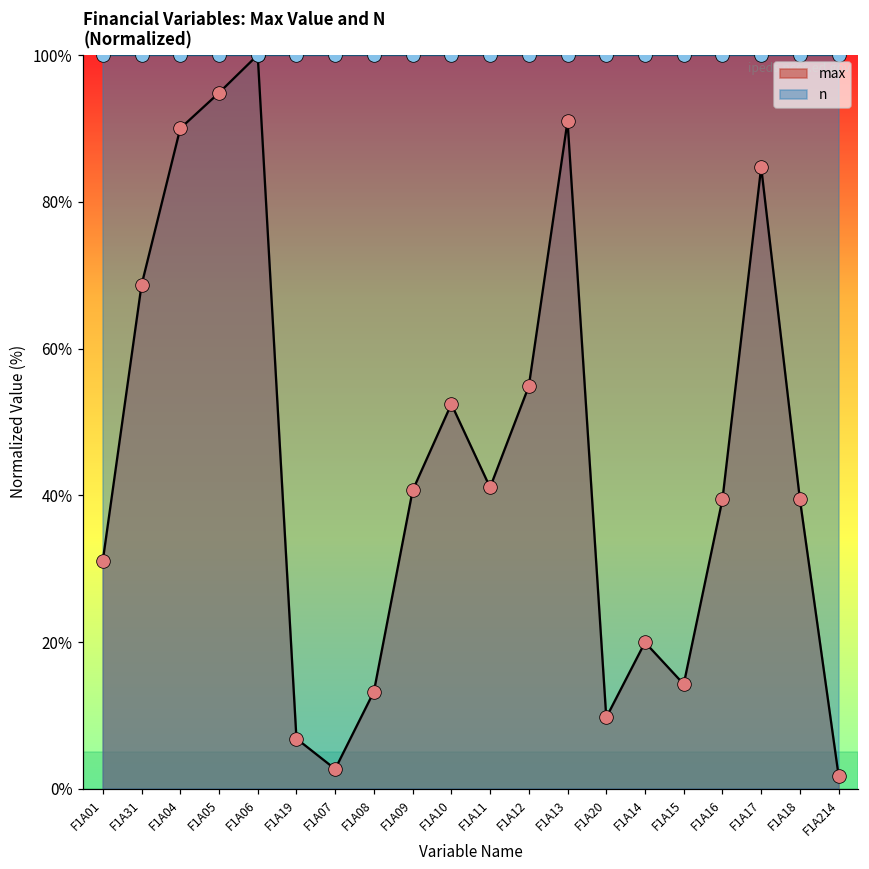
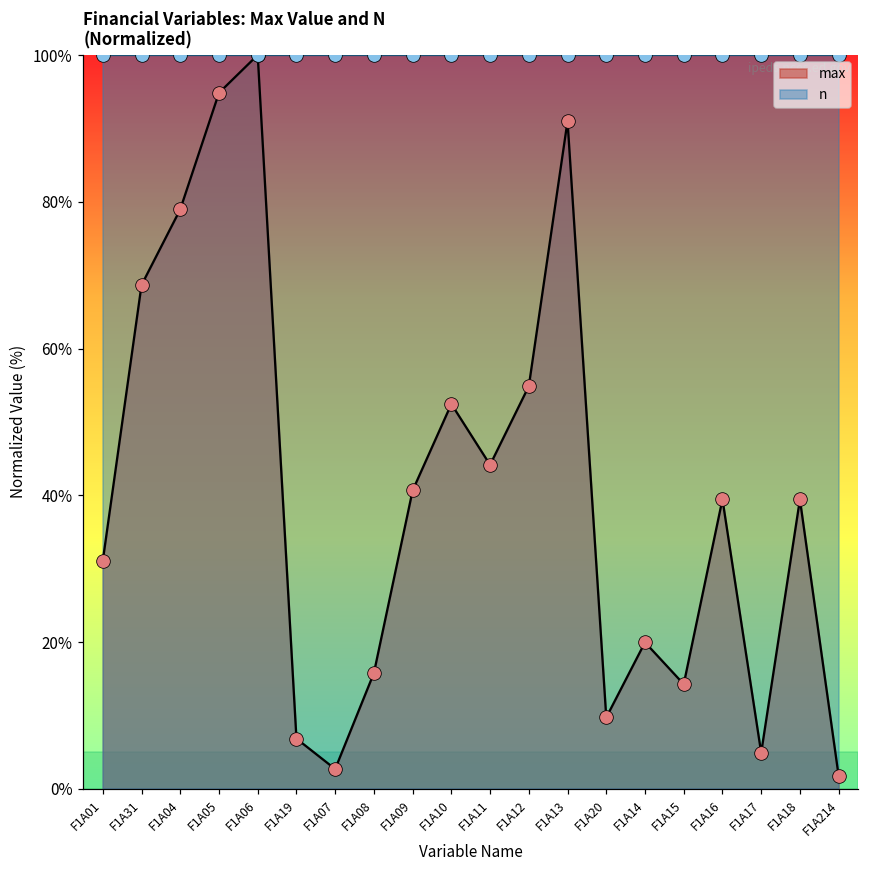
  {
    "max": {
      "F1A01": "31%",
      "F1A31": "69%",
-     "F1A04": "90%",
+     "F1A04": "79%",
      "F1A05": "95%",
      "F1A19": "7%",
      "F1A07": "3%",
-     "F1A08": "13%",
+     "F1A08": "16%",
      "F1A09": "41%",
      "F1A10": "52%",
-     "F1A11": "41%",
+     "F1A11": "44%",
      "F1A12": "55%",
      "F1A13": "91%",
      "F1A20": "10%",
      "F1A14": "20%",
      "F1A15": "14%",
      "F1A16": "39%",
-     "F1A17": "85%",
+     "F1A17": "5%",
      "F1A18": "39%",
      "F1A214": "2%"
    },
    "n": {
      "F1A01": "100%",
      "F1A31": "100%",
      "F1A04": "100%",
      "F1A05": "100%",
      "F1A19": "100%",
      "F1A07": "100%",
      "F1A08": "100%",
      "F1A09": "100%",
      "F1A10": "100%",
      "F1A11": "100%",
      "F1A12": "100%",
      "F1A13": "100%",
      "F1A20": "100%",
      "F1A14": "100%",
      "F1A15": "100%",
      "F1A16": "100%",
      "F1A17": "100%",
      "F1A18": "100%",
      "F1A214": "100%"
    }
  }
